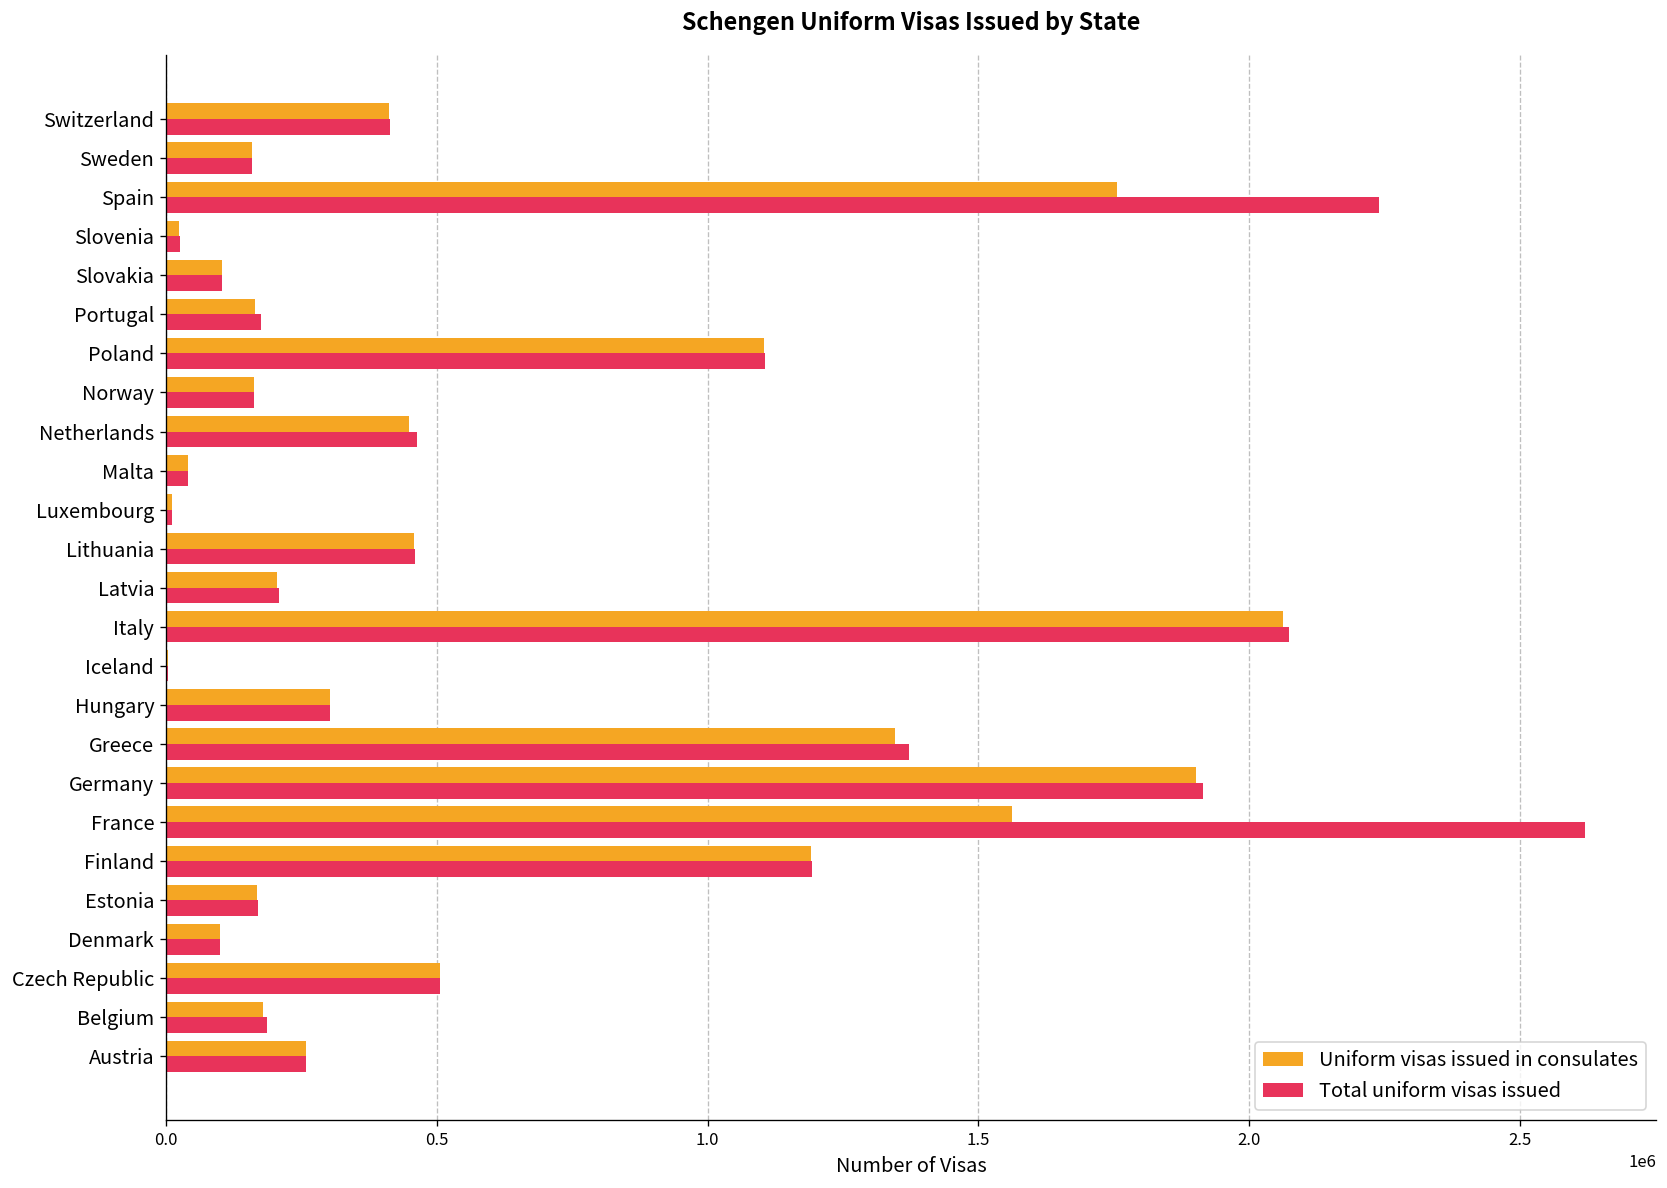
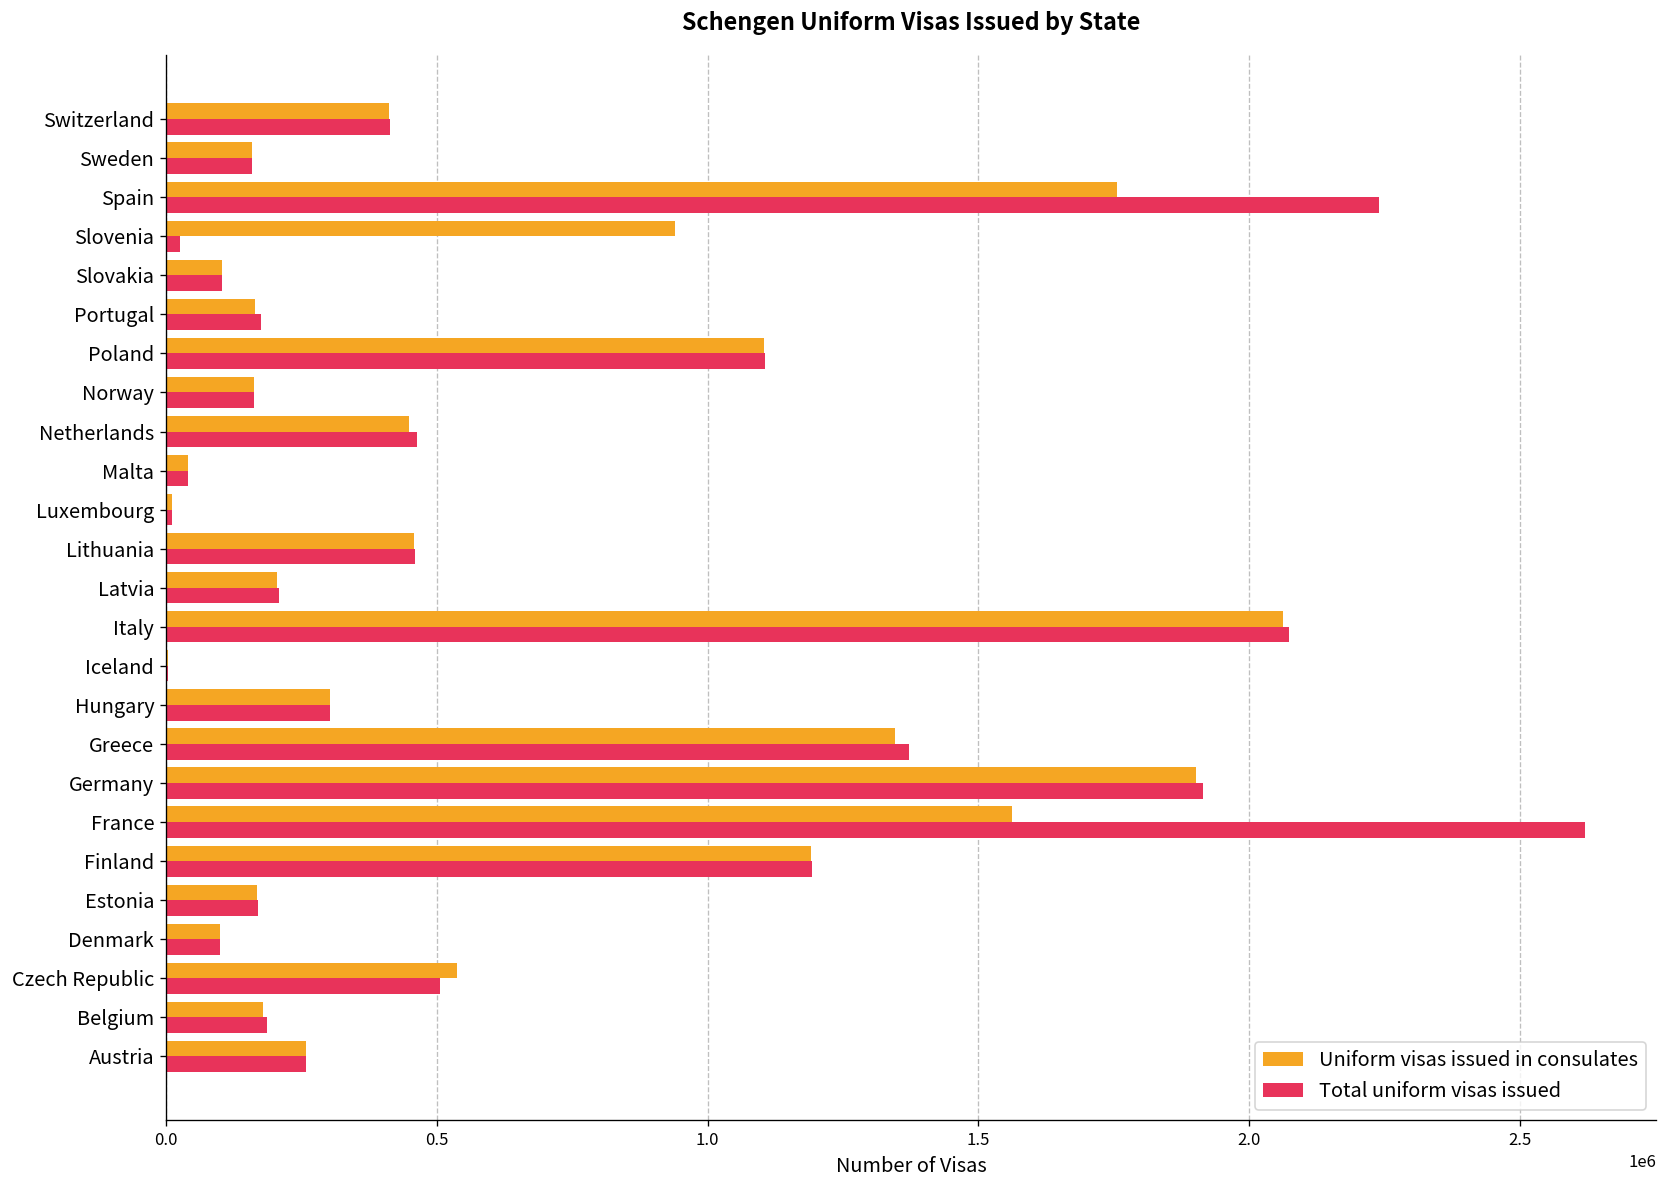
  {
    "Uniform visas issued in consulates": {
      "Switzerland": 410000,
      "Sweden": 160000,
      "Spain": 1760000,
-     "Slovenia": 20000,
+     "Slovenia": 940000,
      "Slovakia": 100000,
      "Portugal": 160000,
      "Poland": 1100000,
      "Norway": 160000,
      "Netherlands": 450000,
      "Malta": 40000,
      "Luxembourg": 10000,
      "Lithuania": 460000,
      "Latvia": 200000,
      "Italy": 2060000,
      "Hungary": 300000,
      "Greece": 1350000,
      "Germany": 1900000,
      "France": 1560000,
      "Finland": 1190000,
      "Estonia": 170000,
      "Denmark": 100000,
-     "Czech Republic": 510000,
+     "Czech Republic": 540000,
      "Belgium": 180000,
      "Austria": 260000
    },
    "Total uniform visas issued": {
      "Switzerland": 410000,
      "Sweden": 160000,
      "Spain": 2240000,
      "Slovenia": 30000,
      "Slovakia": 100000,
      "Portugal": 180000,
      "Poland": 1110000,
      "Norway": 160000,
      "Netherlands": 460000,
      "Malta": 40000,
      "Luxembourg": 10000,
      "Lithuania": 460000,
      "Latvia": 210000,
      "Italy": 2070000,
      "Hungary": 300000,
      "Greece": 1370000,
      "Germany": 1910000,
      "France": 2620000,
      "Finland": 1190000,
      "Estonia": 170000,
      "Denmark": 100000,
      "Czech Republic": 510000,
      "Belgium": 190000,
      "Austria": 260000
    }
  }
